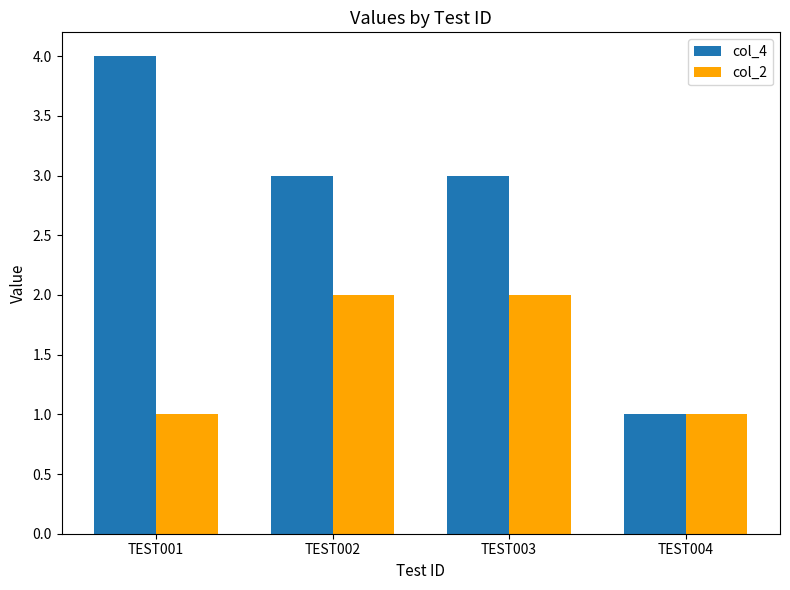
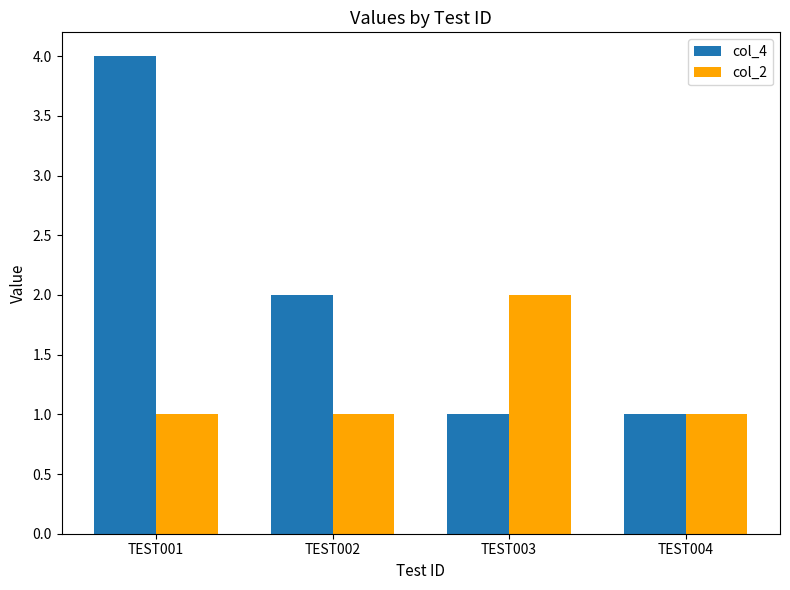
  {
    "col_4": {
      "TEST001": 4,
-     "TEST002": 3,
-     "TEST003": 3,
+     "TEST002": 2,
+     "TEST003": 1,
      "TEST004": 1
    },
    "col_2": {
      "TEST001": 1,
-     "TEST002": 2,
+     "TEST002": 1,
      "TEST003": 2,
      "TEST004": 1
    }
  }
